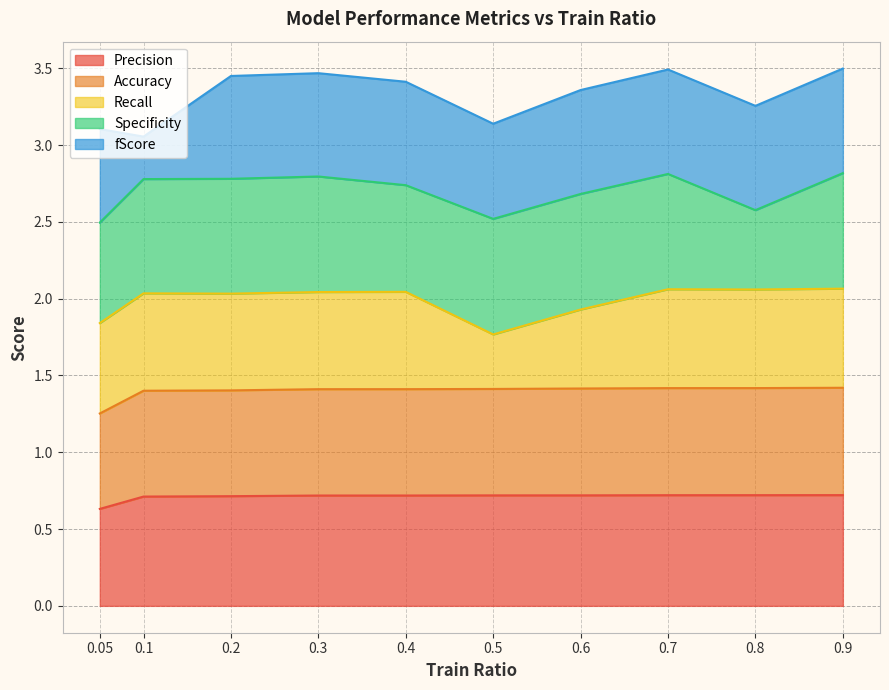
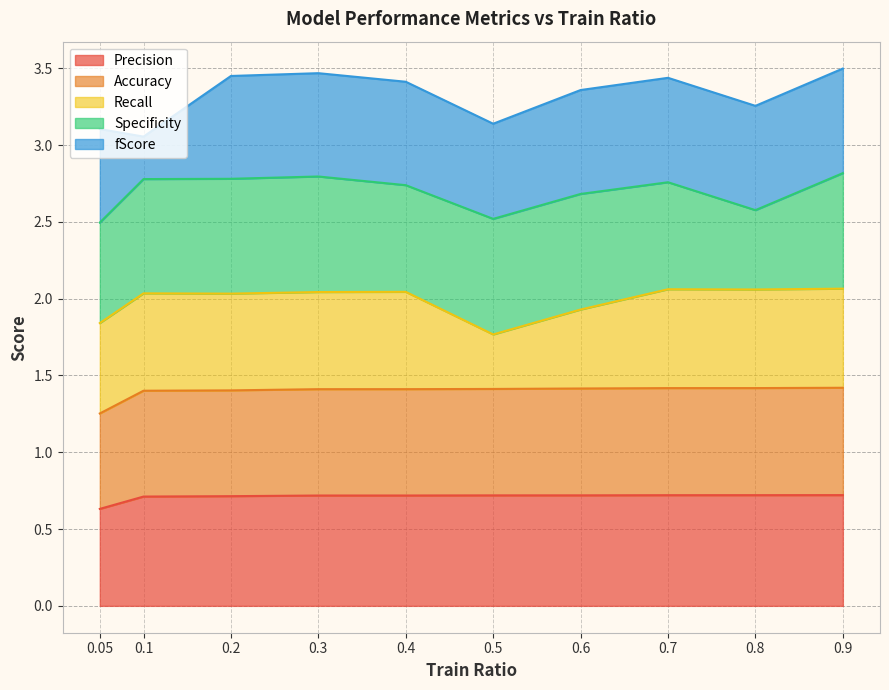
  {
    "Recall": {
      "0.05": 0.59,
      "0.1": 0.63,
      "0.2": 0.63,
      "0.3": 0.63,
      "0.4": 0.63,
      "0.5": 0.35,
      "0.6": 0.51,
      "0.7": 0.64,
      "0.8": 0.64,
      "0.9": 0.65
    },
    "Specificity": {
      "0.05": 0.65,
      "0.1": 0.74,
      "0.2": 0.75,
      "0.3": 0.75,
      "0.4": 0.69,
      "0.5": 0.75,
      "0.6": 0.75,
-     "0.7": 0.75,
+     "0.7": 0.70,
      "0.8": 0.52,
      "0.9": 0.75
    },
    "fScore": {
      "0.2": 0.67,
      "0.3": 0.67,
      "0.4": 0.67,
      "0.5": 0.62,
      "0.6": 0.68,
      "0.7": 0.68,
      "0.8": 0.68,
      "0.9": 0.68
    }
  }
